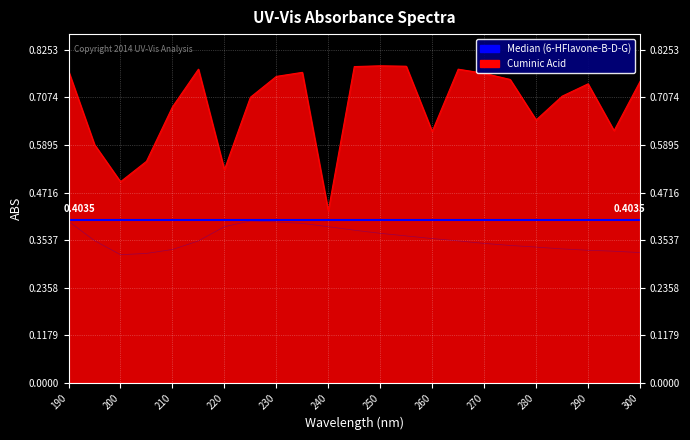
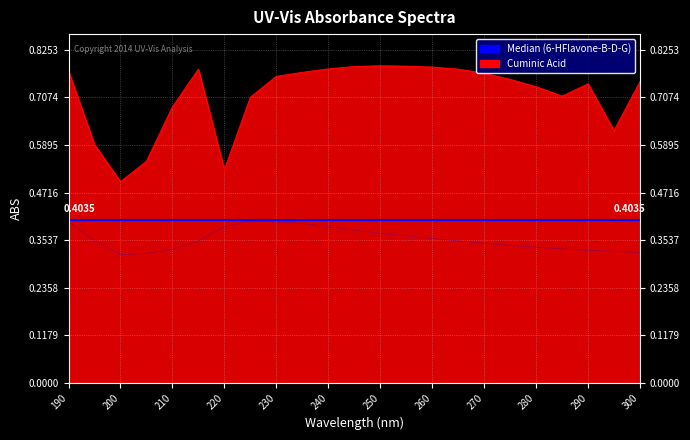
  {
    "Cuminic Acid": {
      "190": 0.77,
      "200": 0.50,
      "210": 0.68,
      "220": 0.53,
      "230": 0.76,
-     "240": 0.43,
+     "240": 0.78,
      "250": 0.79,
-     "260": 0.62,
+     "260": 0.78,
      "270": 0.77,
-     "280": 0.65,
+     "280": 0.73,
      "290": 0.74,
      "300": 0.75
    }
  }
